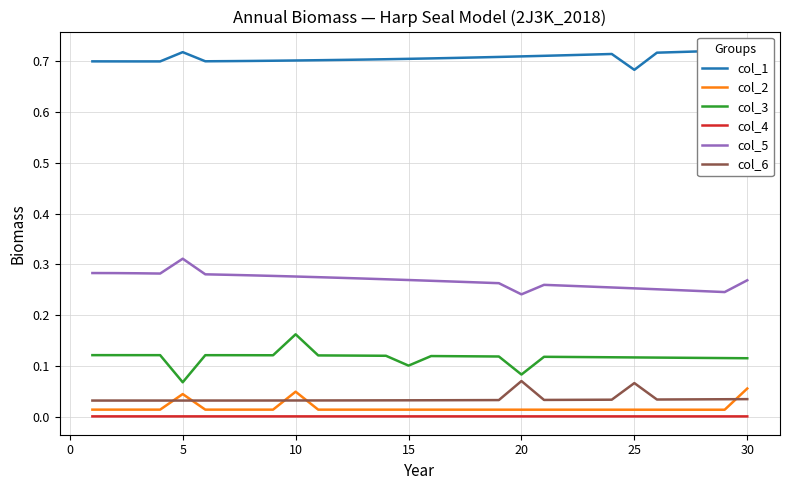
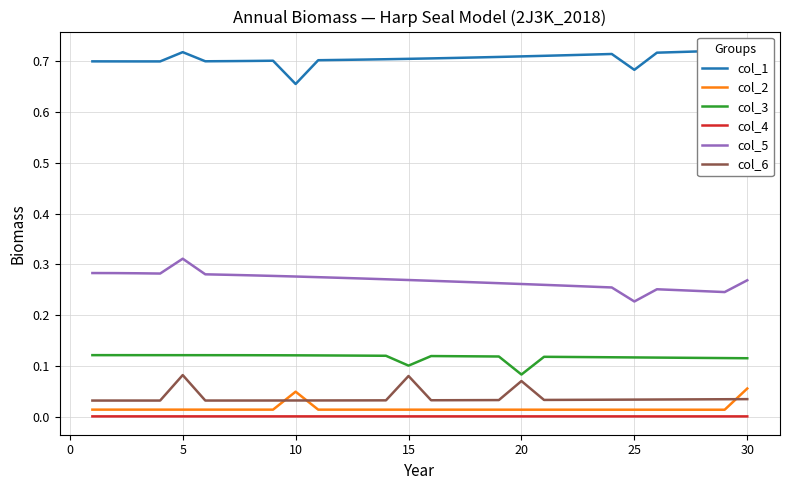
  {
    "col_1": {
      "5": 0.72,
-     "10": 0.70,
+     "10": 0.66,
      "15": 0.70,
      "20": 0.71,
      "25": 0.68
    },
    "col_2": {
-     "5": 0.04,
+     "5": 0.01,
      "10": 0.05,
      "15": 0.01,
      "20": 0.01,
      "25": 0.01,
      "30": 0.06
    },
    "col_3": {
-     "5": 0.07,
-     "10": 0.16,
+     "5": 0.12,
+     "10": 0.12,
      "15": 0.10,
      "20": 0.08,
      "25": 0.12,
      "30": 0.11
    },
    "col_4": {
      "5": 0.00,
      "10": 0.00,
      "15": 0.00,
      "20": 0.00,
      "25": 0.00,
      "30": 0.00
    },
    "col_5": {
      "5": 0.31,
      "10": 0.28,
      "15": 0.27,
-     "20": 0.24,
-     "25": 0.25,
+     "20": 0.26,
+     "25": 0.23,
      "30": 0.27
    },
    "col_6": {
-     "5": 0.03,
+     "5": 0.08,
      "10": 0.03,
-     "15": 0.03,
+     "15": 0.08,
      "20": 0.07,
-     "25": 0.07,
+     "25": 0.03,
      "30": 0.03
    }
  }
